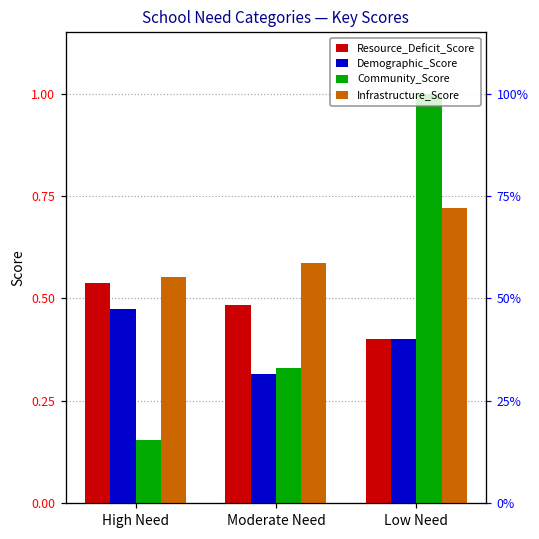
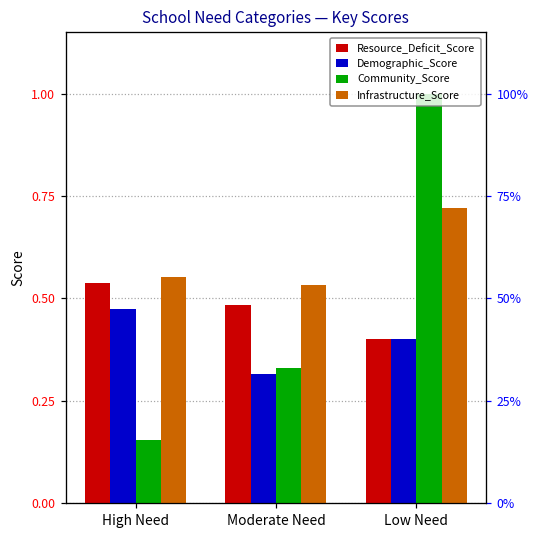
  {
    "Resource_Deficit_Score": {
      "High Need": 0.54,
      "Moderate Need": 0.48,
      "Low Need": 0.40
    },
    "Demographic_Score": {
      "High Need": 0.47,
      "Moderate Need": 0.32,
      "Low Need": 0.40
    },
    "Community_Score": {
      "High Need": 0.16,
      "Moderate Need": 0.33
    },
    "Infrastructure_Score": {
      "High Need": 0.55,
-     "Moderate Need": 0.59,
+     "Moderate Need": 0.53,
      "Low Need": 0.72
    }
  }
